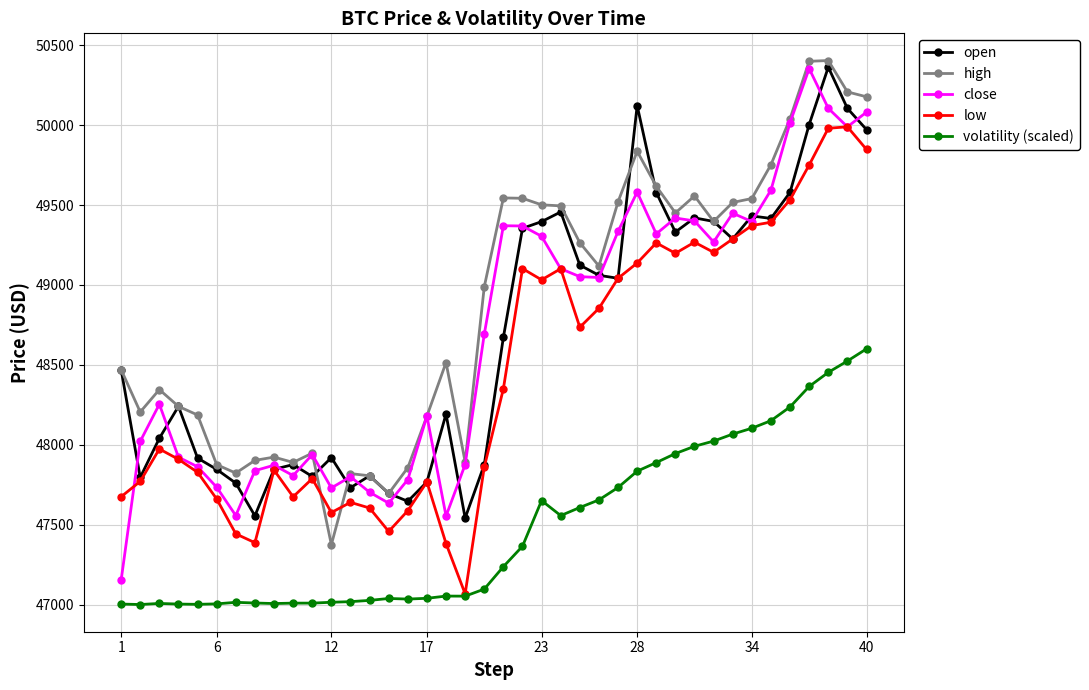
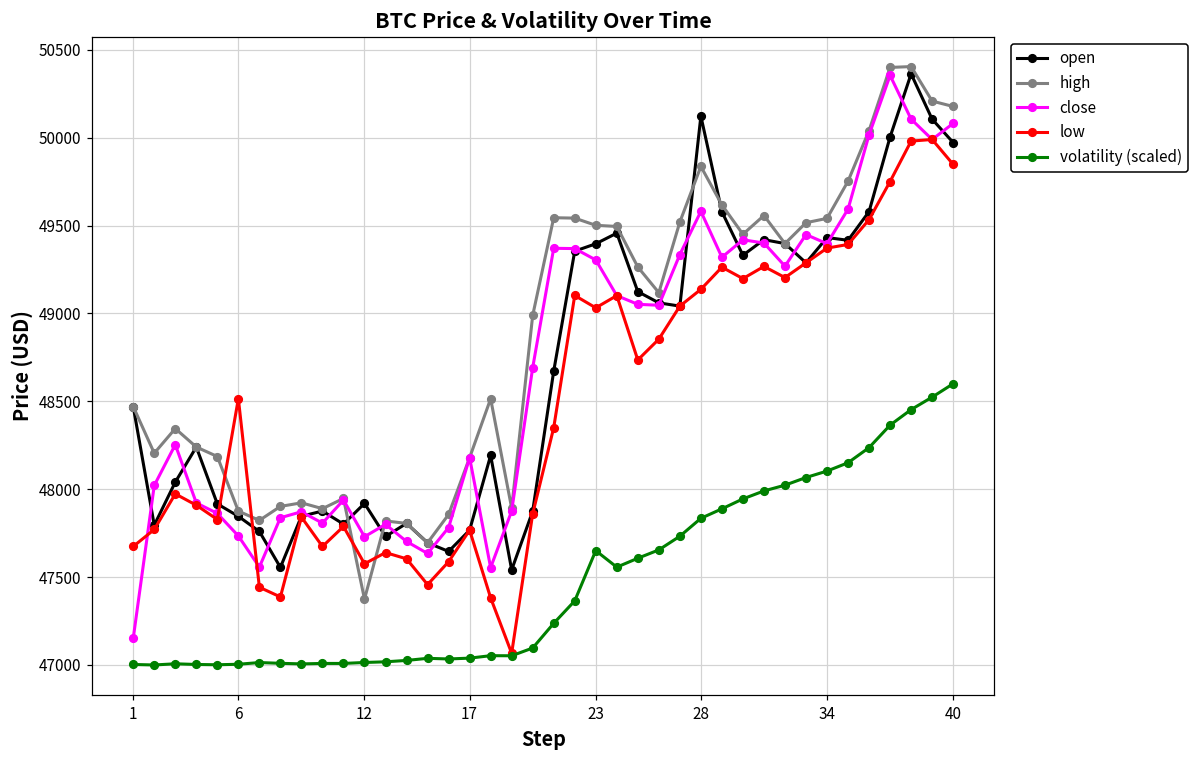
  {
    "open": {
      "6": 47850,
      "12": 47920,
      "23": 49400,
      "28": 50120,
      "34": 49430,
      "40": 49970
    },
    "high": {
      "6": 47880,
      "12": 47370,
      "23": 49500,
      "28": 49840,
      "34": 49540,
      "40": 50180
    },
    "close": {
      "1": 47150,
      "6": 47730,
      "12": 47730,
      "23": 49300,
      "28": 49580,
      "34": 49400,
      "40": 50080
    },
    "low": {
      "1": 47670,
-     "6": 47660,
+     "6": 48520,
      "12": 47580,
      "23": 49030,
      "28": 49140,
      "34": 49370,
      "40": 49850
    },
    "volatility (scaled)": {
      "1": 47000,
      "6": 47000,
      "12": 47010,
      "17": 47040,
      "23": 47650,
      "28": 47830,
      "34": 48100,
      "40": 48600
    }
  }
